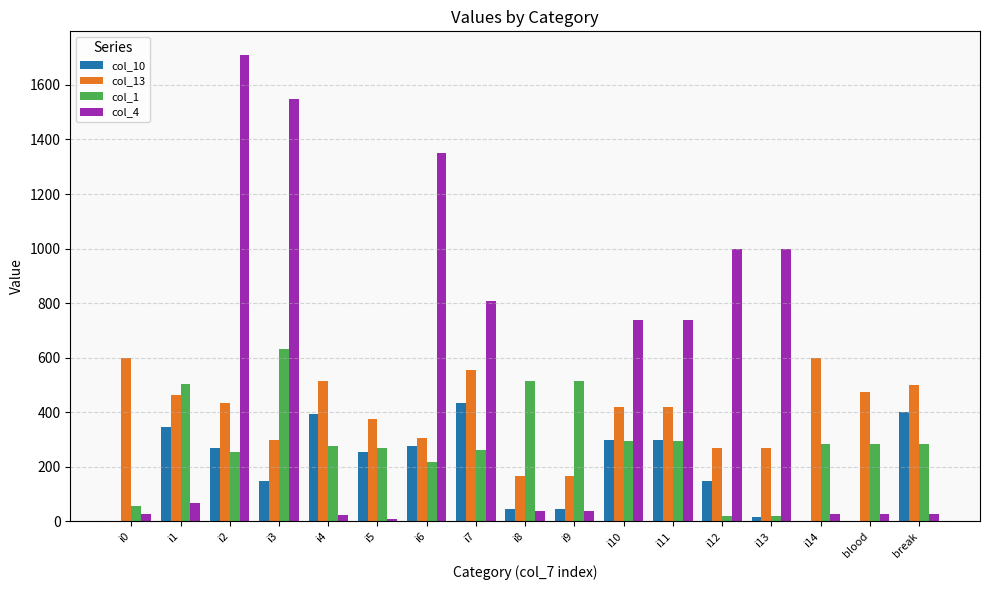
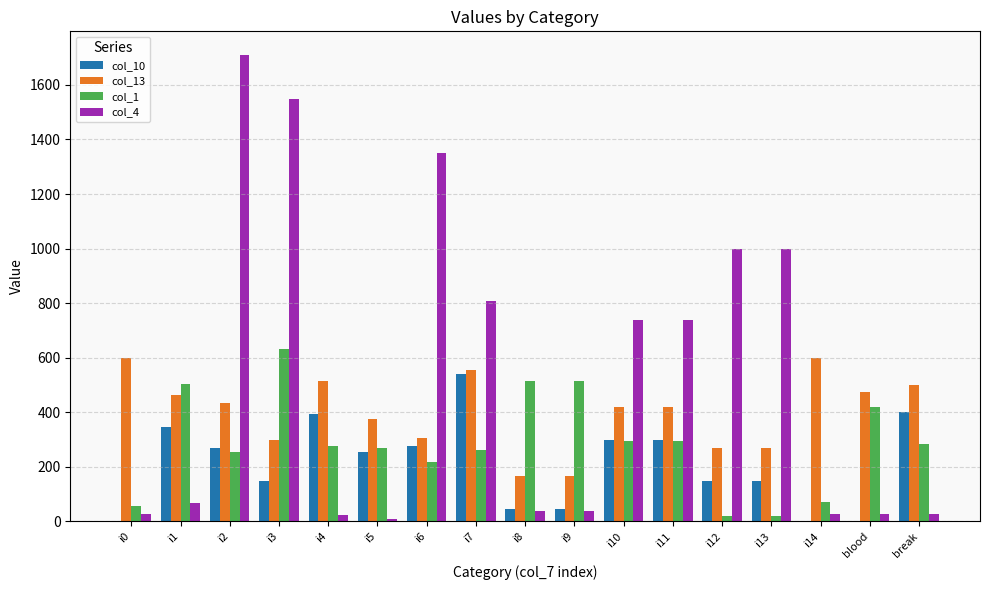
  {
    "col_10": {
      "i0": 0,
      "i1": 350,
      "i2": 270,
      "i3": 150,
      "i4": 390,
      "i5": 250,
      "i6": 280,
-     "i7": 430,
+     "i7": 540,
      "i8": 50,
      "i9": 50,
      "i10": 300,
      "i11": 300,
      "i12": 150,
-     "i13": 20,
+     "i13": 150,
      "i14": 0,
      "blood": 0,
      "break": 400
    },
    "col_13": {
      "i0": 600,
      "i1": 470,
      "i2": 430,
      "i3": 300,
      "i4": 510,
      "i5": 370,
      "i6": 300,
      "i7": 550,
      "i8": 170,
      "i9": 170,
      "i10": 420,
      "i11": 420,
      "i12": 270,
      "i13": 270,
      "i14": 600,
      "blood": 470,
      "break": 500
    },
    "col_1": {
      "i0": 60,
      "i1": 500,
      "i2": 250,
      "i3": 630,
      "i4": 280,
      "i5": 270,
      "i6": 220,
      "i7": 260,
      "i8": 510,
      "i9": 510,
      "i10": 300,
      "i11": 300,
      "i12": 20,
      "i13": 20,
-     "i14": 290,
-     "blood": 290,
+     "i14": 70,
+     "blood": 420,
      "break": 290
    },
    "col_4": {
      "i0": 30,
      "i1": 70,
      "i2": 1710,
      "i3": 1550,
      "i4": 20,
      "i6": 1350,
      "i7": 810,
      "i8": 40,
      "i9": 40,
      "i10": 740,
      "i11": 740,
      "i12": 1000,
      "i13": 1000,
      "i14": 30,
      "blood": 30,
      "break": 30
    }
  }
